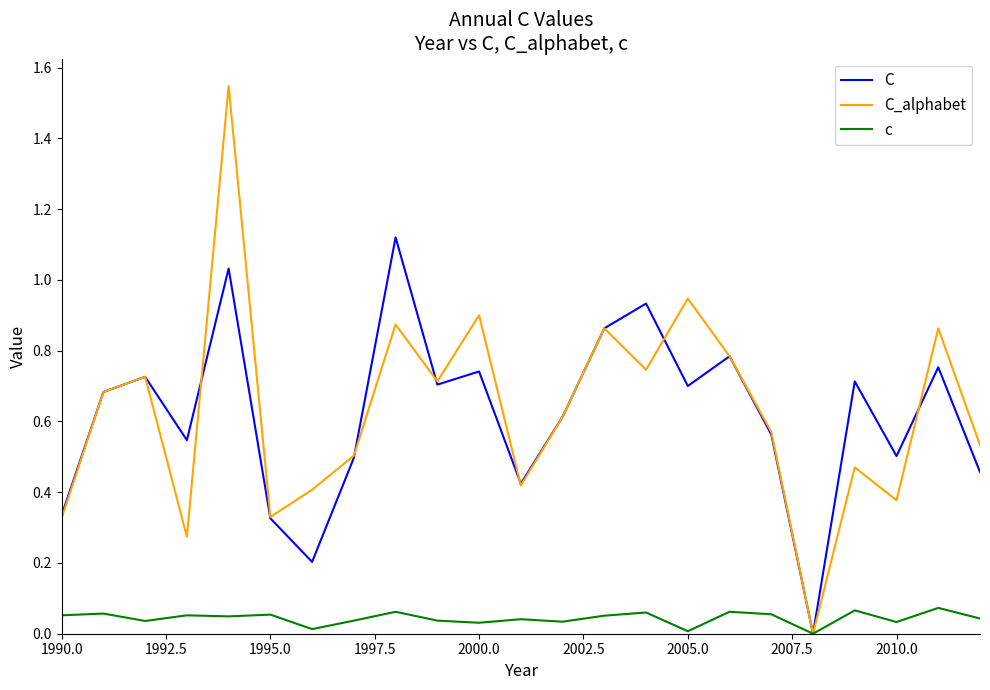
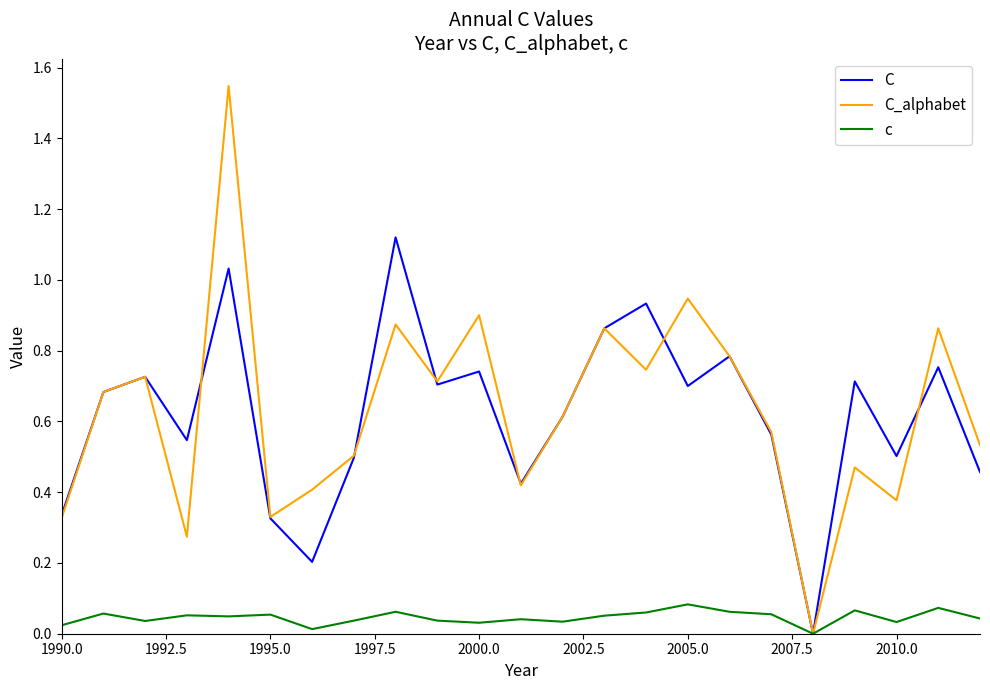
  {
    "C": {
      "1990.0": 0.34,
      "2000.0": 0.74,
      "2005.0": 0.70,
      "2010.0": 0.50
    },
    "C_alphabet": {
      "1990.0": 0.33,
      "2000.0": 0.90,
      "2005.0": 0.95,
      "2010.0": 0.38
    },
    "c": {
-     "1990.0": 0.05,
+     "1990.0": 0.02,
      "1995.0": 0.05,
      "2000.0": 0.03,
-     "2005.0": 0.01,
+     "2005.0": 0.08,
      "2010.0": 0.03
    }
  }
